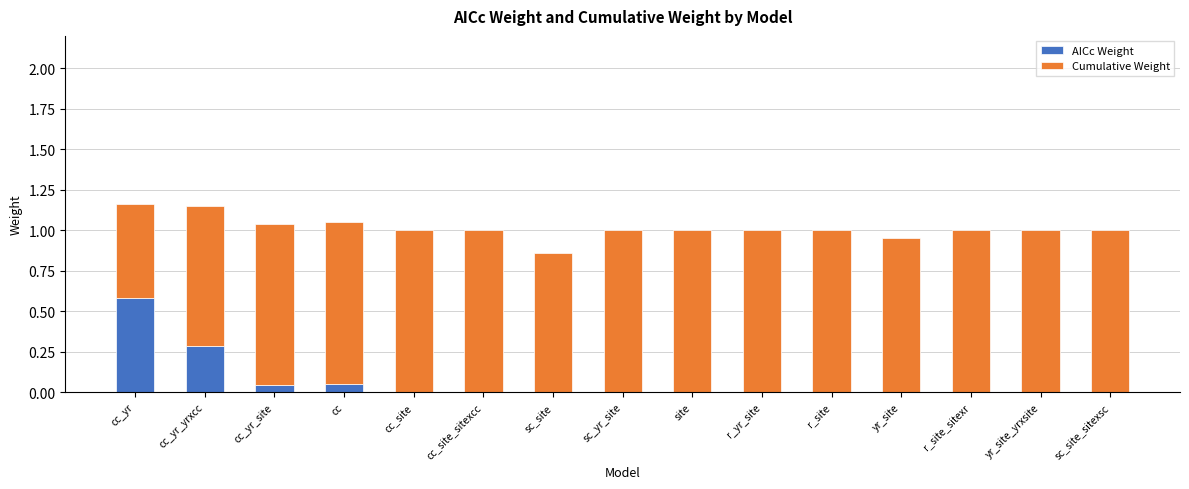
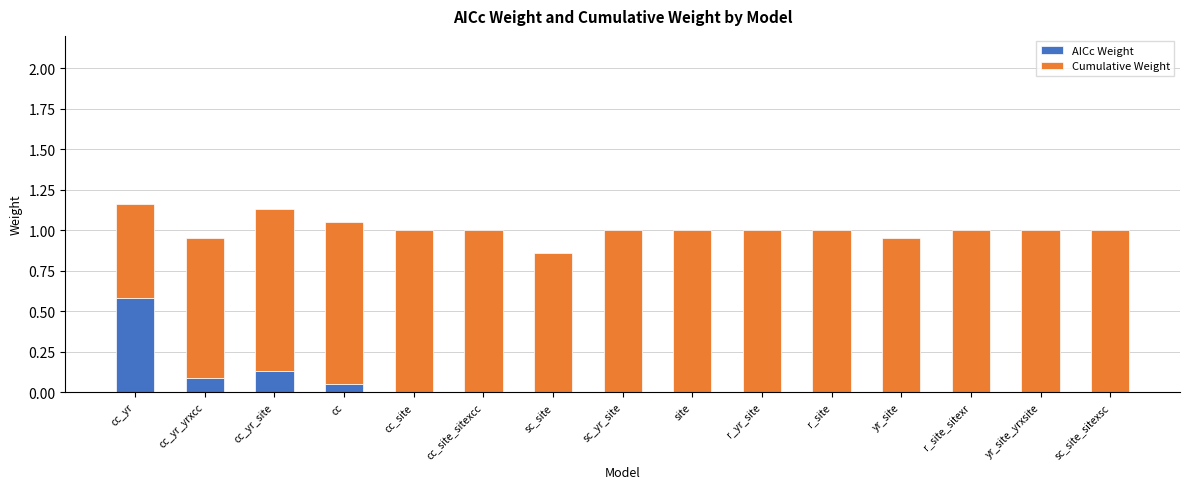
  {
    "AICc Weight": {
      "cc_yr": 0.58,
-     "cc_yr_yrxcc": 0.29,
-     "cc_yr_site": 0.04,
+     "cc_yr_yrxcc": 0.09,
+     "cc_yr_site": 0.13,
      "cc": 0.05
    },
    "Cumulative Weight": {
      "cc_yr": 0.58,
      "cc_yr_yrxcc": 0.87,
      "cc_yr_site": 1.00,
      "cc": 1.00,
      "cc_site": 1.00,
      "cc_site_sitexcc": 1.00,
      "sc_site": 0.86,
      "sc_yr_site": 1.00,
      "site": 1.00,
      "r_yr_site": 1.00,
      "r_site": 1.00,
      "yr_site": 0.95,
      "r_site_sitexr": 1.00,
      "yr_site_yrxsite": 1.00,
      "sc_site_sitexsc": 1.00
    }
  }
